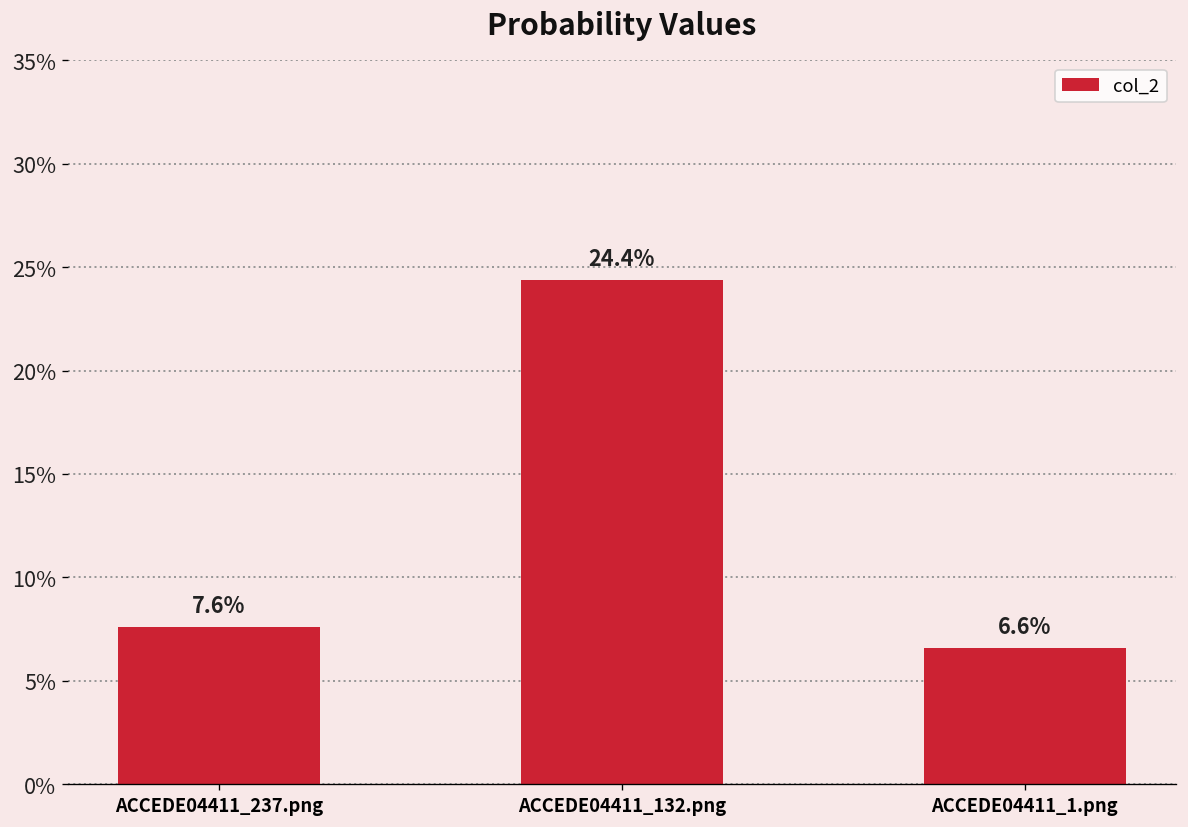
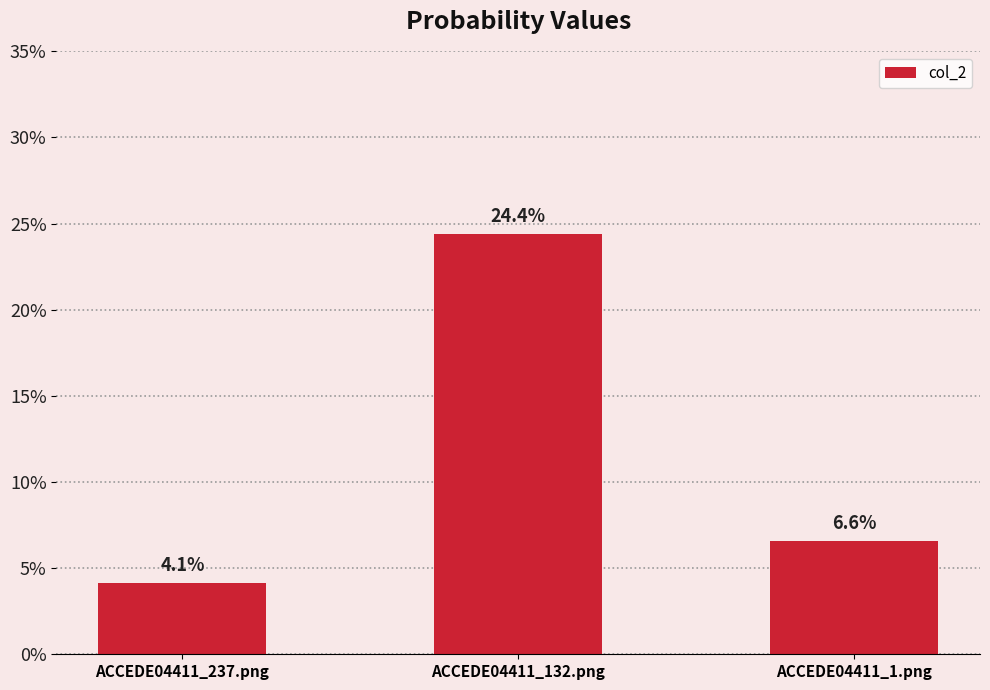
  {
-   "ACCEDE04411_237.png": "7.6%",
+   "ACCEDE04411_237.png": "4.1%",
    "ACCEDE04411_132.png": "24.4%",
    "ACCEDE04411_1.png": "6.6%"
  }
